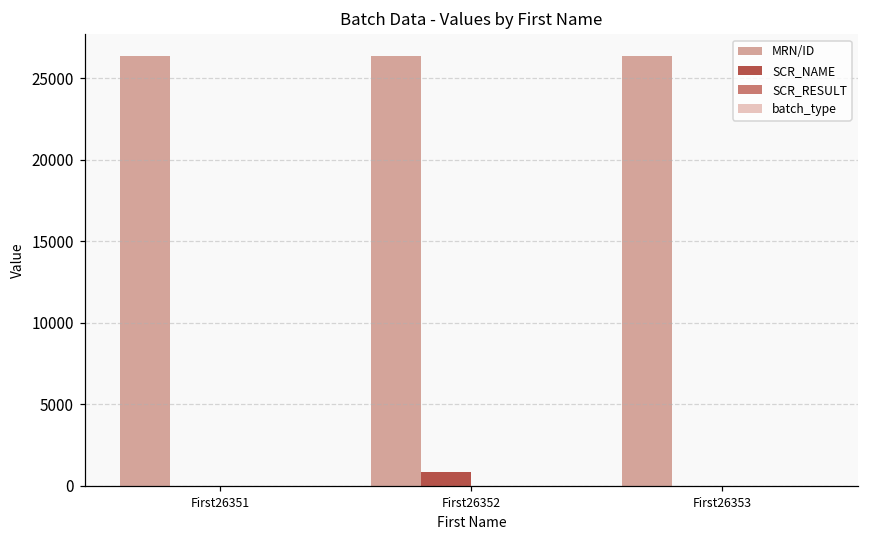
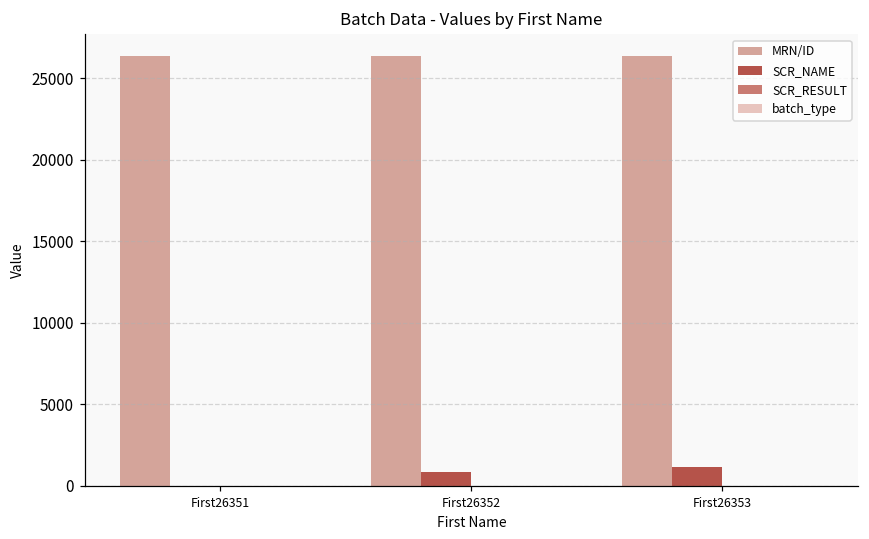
  {
    "SCR_NAME": {
      "First26352": 900,
-     "First26353": 0
+     "First26353": 1100
    }
  }
